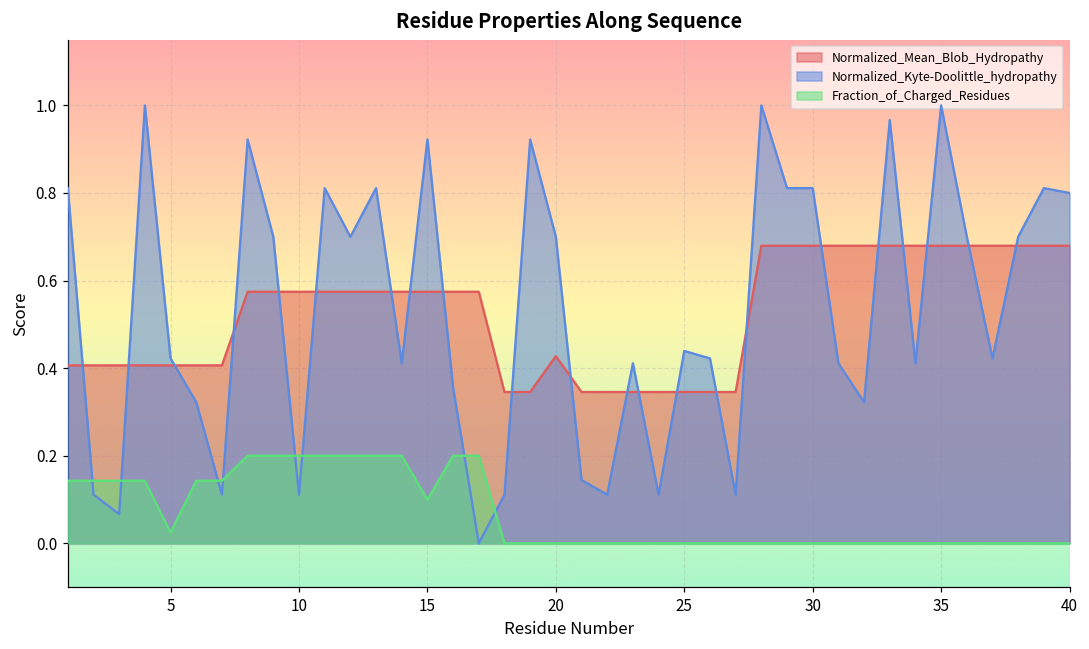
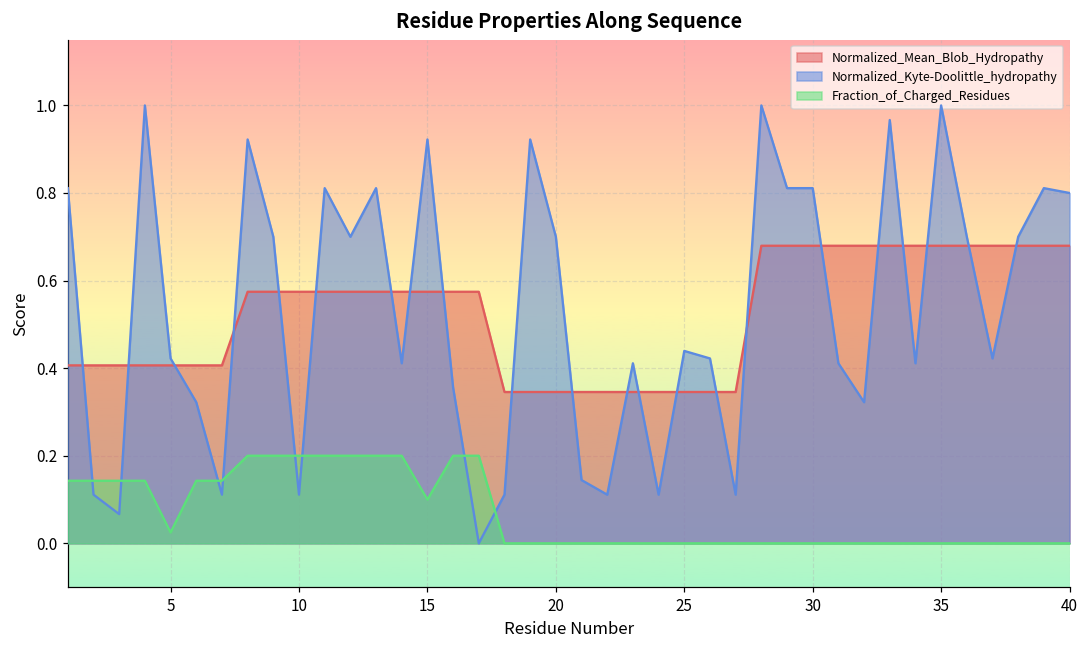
  {
    "Normalized_Mean_Blob_Hydropathy": {
      "5": 0.41,
      "10": 0.57,
      "15": 0.57,
-     "20": 0.43,
+     "20": 0.35,
      "25": 0.35,
      "30": 0.68,
      "35": 0.68,
      "40": 0.68
    },
    "Normalized_Kyte-Doolittle_hydropathy": {
      "5": 0.42,
      "10": 0.11,
      "15": 0.92,
      "20": 0.70,
      "25": 0.44,
      "30": 0.81,
      "35": 1.00,
      "40": 0.80
    },
    "Fraction_of_Charged_Residues": {
      "5": 0.02,
      "10": 0.20,
      "15": 0.10,
      "20": 0.00,
      "25": 0.00,
      "30": 0.00,
      "35": 0.00,
      "40": 0.00
    }
  }
